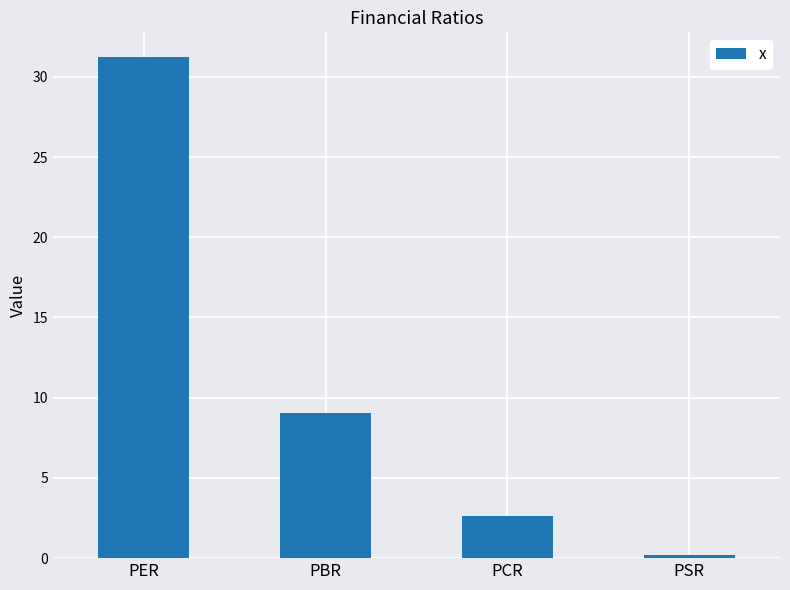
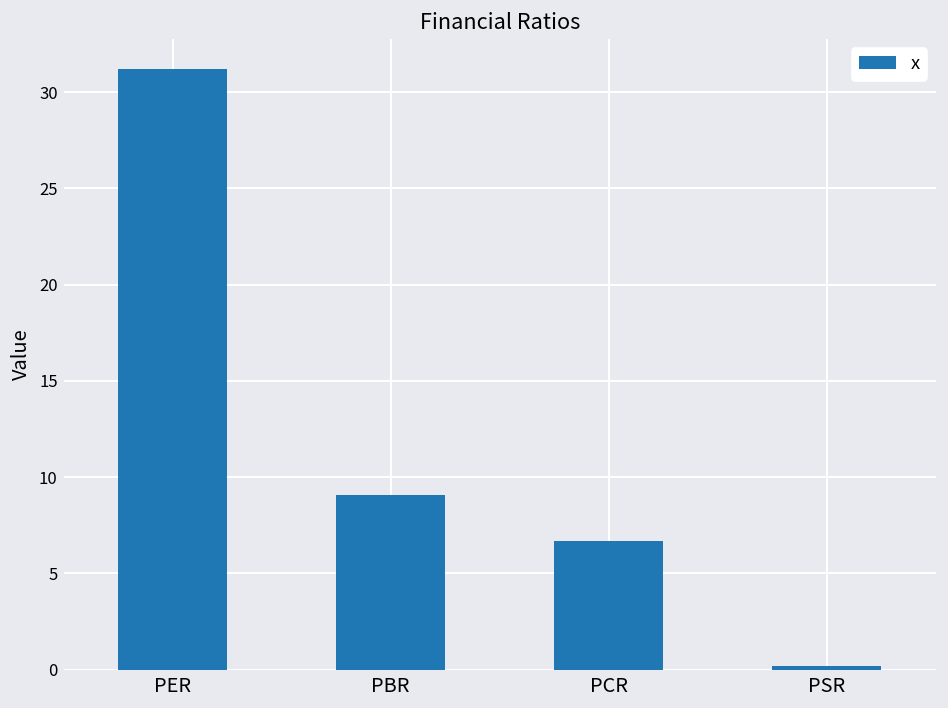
  {
    "PER": 31.2,
    "PBR": 9.1,
-   "PCR": 2.6,
+   "PCR": 6.7,
    "PSR": 0.2
  }
